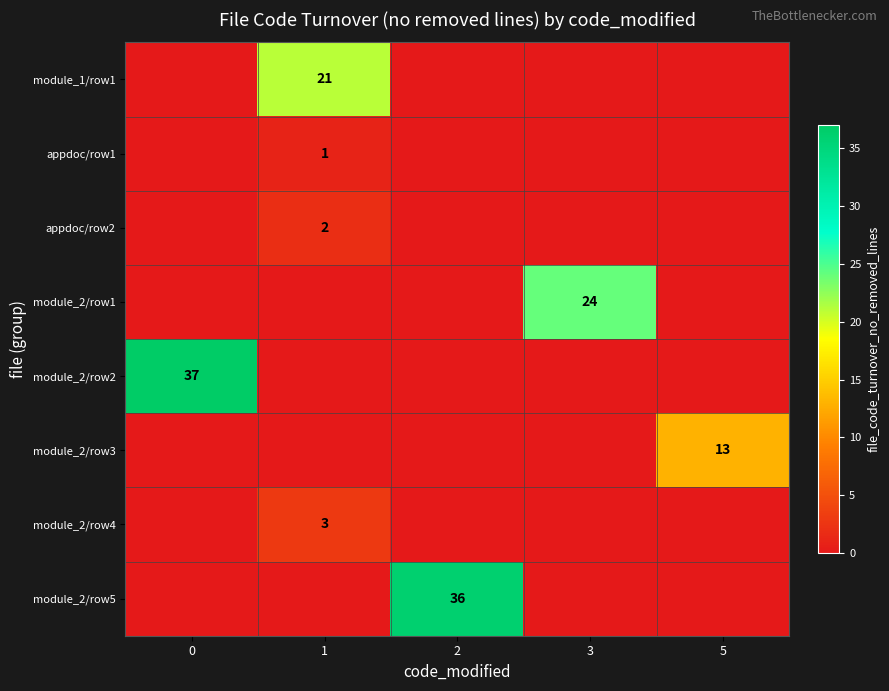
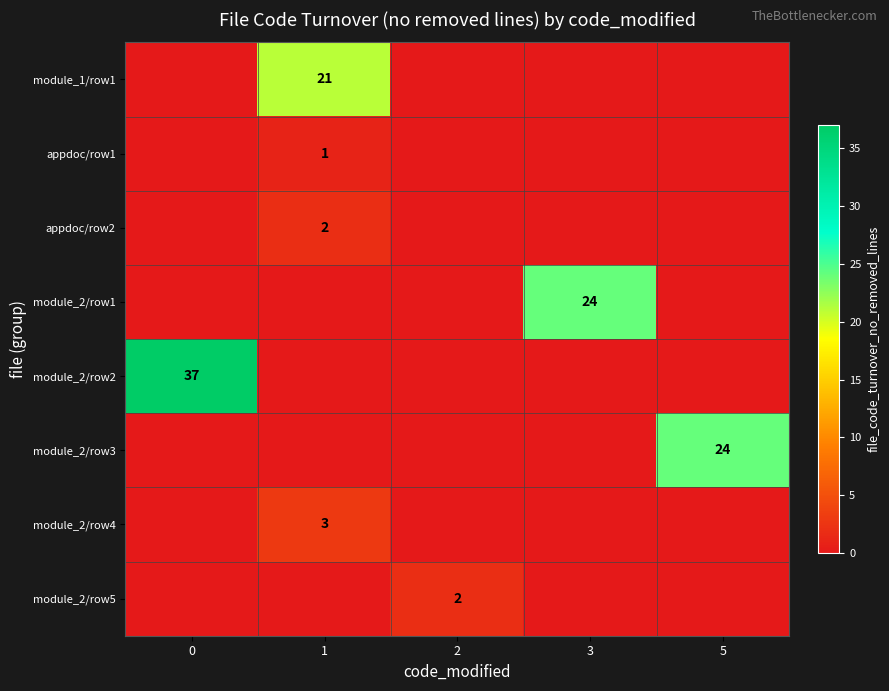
  {
    "module_1/row1": {
      "1": 21
    },
    "appdoc/row1": {
      "1": 1
    },
    "appdoc/row2": {
      "1": 2
    },
    "module_2/row1": {
      "3": 24
    },
    "module_2/row2": {
      "0": 37
    },
    "module_2/row3": {
-     "5": 13
+     "5": 24
    },
    "module_2/row4": {
      "1": 3
    },
    "module_2/row5": {
-     "2": 36
+     "2": 2
    }
  }
